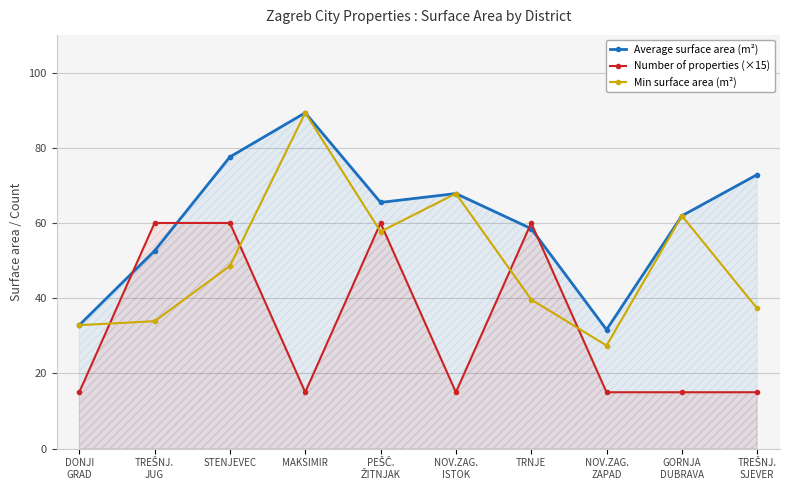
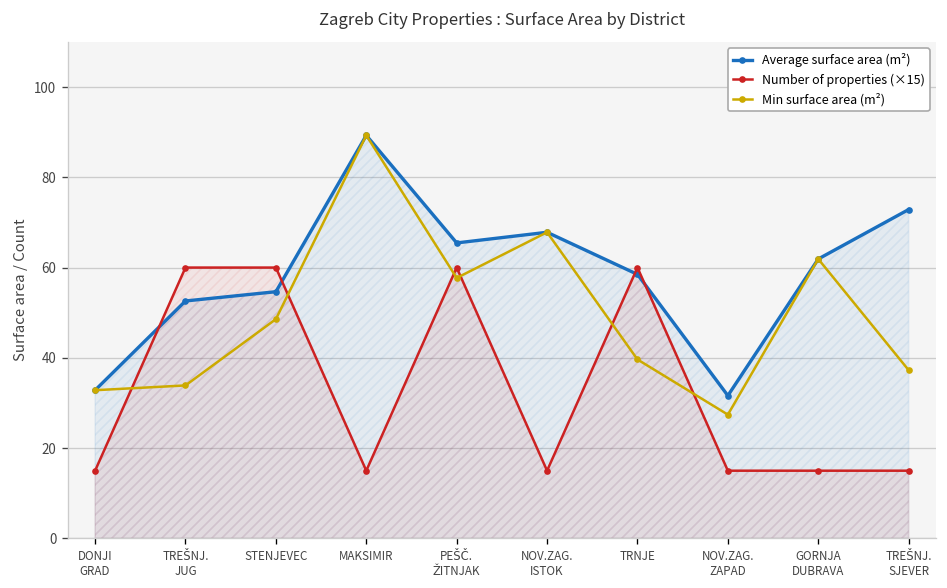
  {
    "Average surface area (m²)": {
      "TREŠNJ. JUG": 53,
-     "STENJEVEC": 78,
+     "STENJEVEC": 55,
      "PEŠČ. ŽITNJAK": 65,
      "TRNJE": 58,
      "NOV.ZAG. ZAPAD": 32,
      "TREŠNJ. SJEVER": 73
    },
    "Number of properties (×15)": {
      "DONJI GRAD": 15,
      "TREŠNJ. JUG": 60,
      "STENJEVEC": 60,
      "MAKSIMIR": 15,
      "PEŠČ. ŽITNJAK": 60,
      "NOV.ZAG. ISTOK": 15,
      "TRNJE": 60,
      "NOV.ZAG. ZAPAD": 15,
      "GORNJA DUBRAVA": 15,
      "TREŠNJ. SJEVER": 15
    },
    "Min surface area (m²)": {
      "TREŠNJ. JUG": 34,
      "STENJEVEC": 49,
      "PEŠČ. ŽITNJAK": 58,
      "TRNJE": 40,
      "NOV.ZAG. ZAPAD": 27,
      "TREŠNJ. SJEVER": 37
    }
  }
